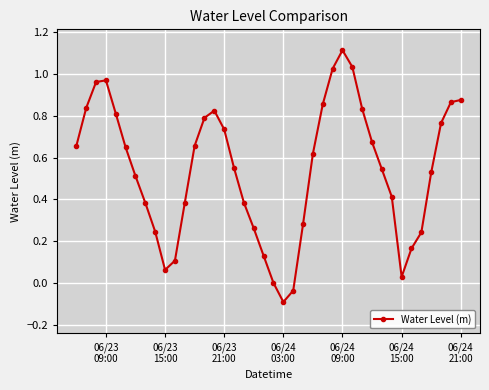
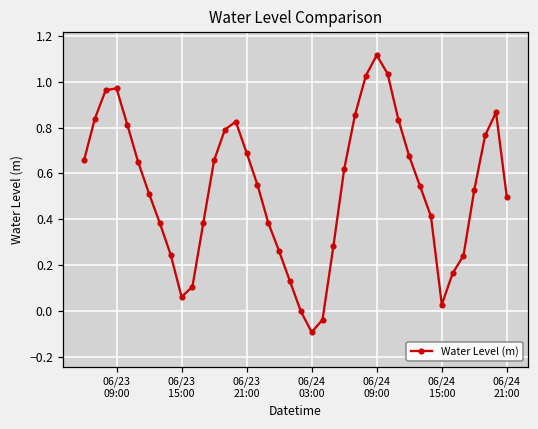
  {
    "06/23 09:00": 0.97,
    "06/23 15:00": 0.06,
-   "06/23 21:00": 0.74,
+   "06/23 21:00": 0.69,
    "06/24 03:00": -0.09,
    "06/24 09:00": 1.11,
    "06/24 15:00": 0.03,
-   "06/24 21:00": 0.88
+   "06/24 21:00": 0.50
  }
